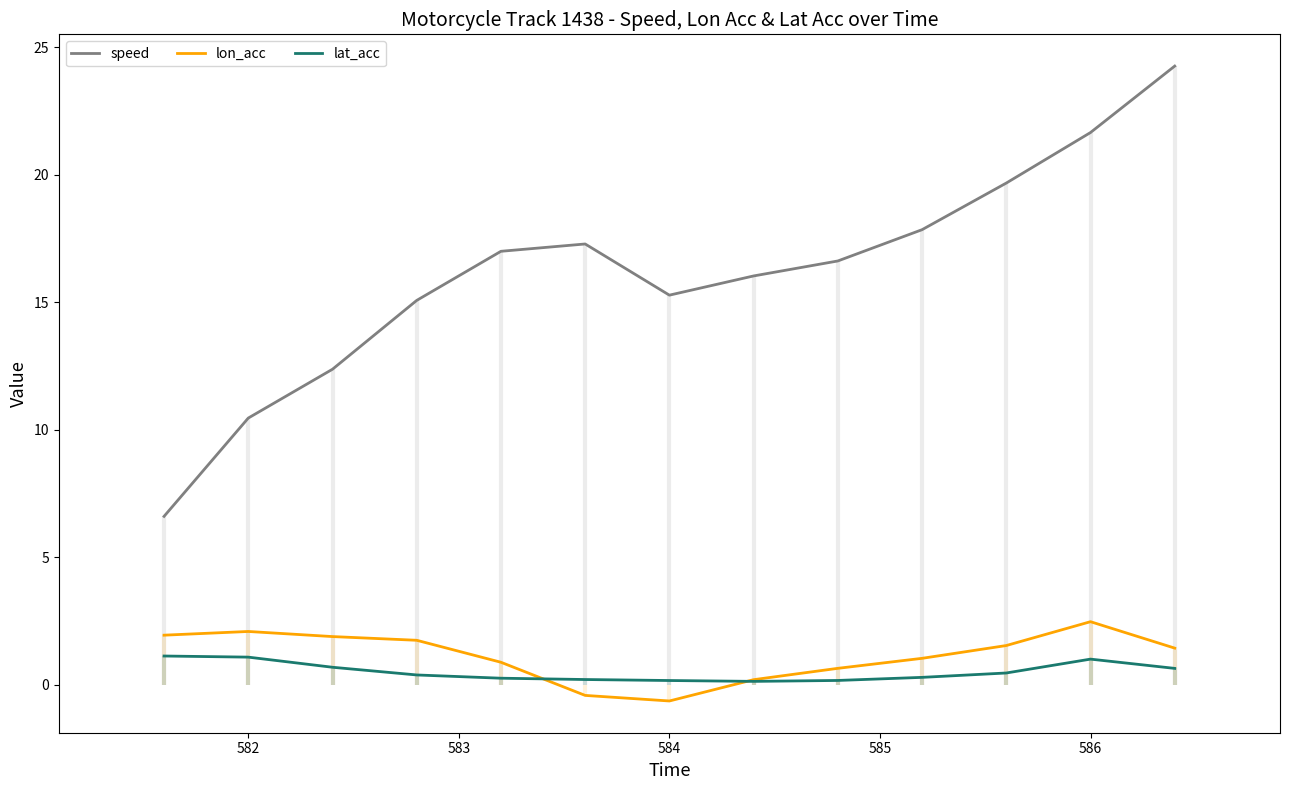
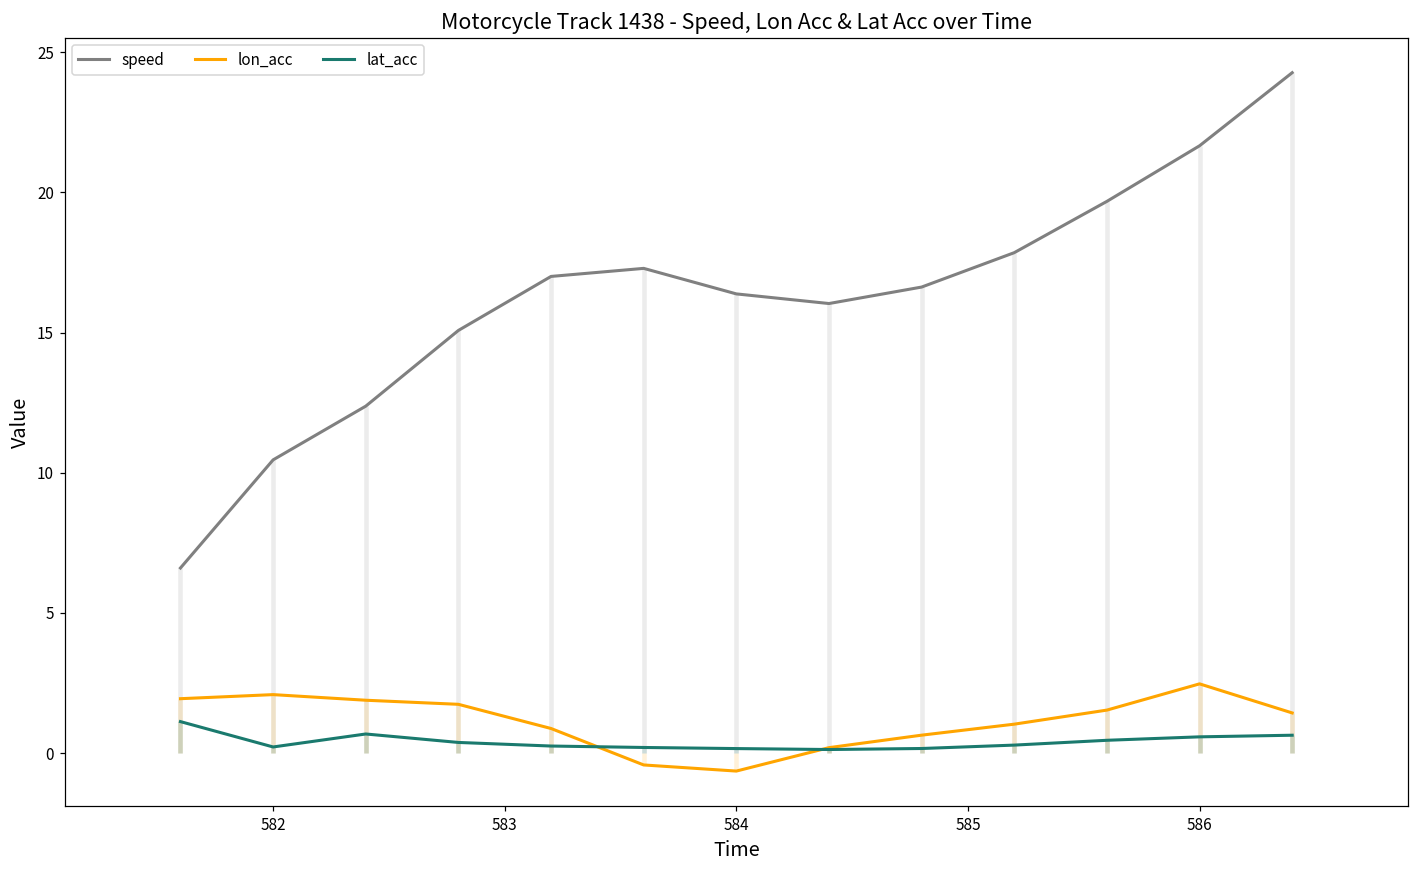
  {
    "speed": {
      "582": 10.5,
-     "584": 15.3,
+     "584": 16.4,
      "586": 21.7
    },
    "lon_acc": {
      "582": 2.1,
      "584": -0.6,
      "586": 2.5
    },
    "lat_acc": {
-     "582": 1.1,
+     "582": 0.2,
      "584": 0.2,
-     "586": 1.0
+     "586": 0.6
    }
  }
